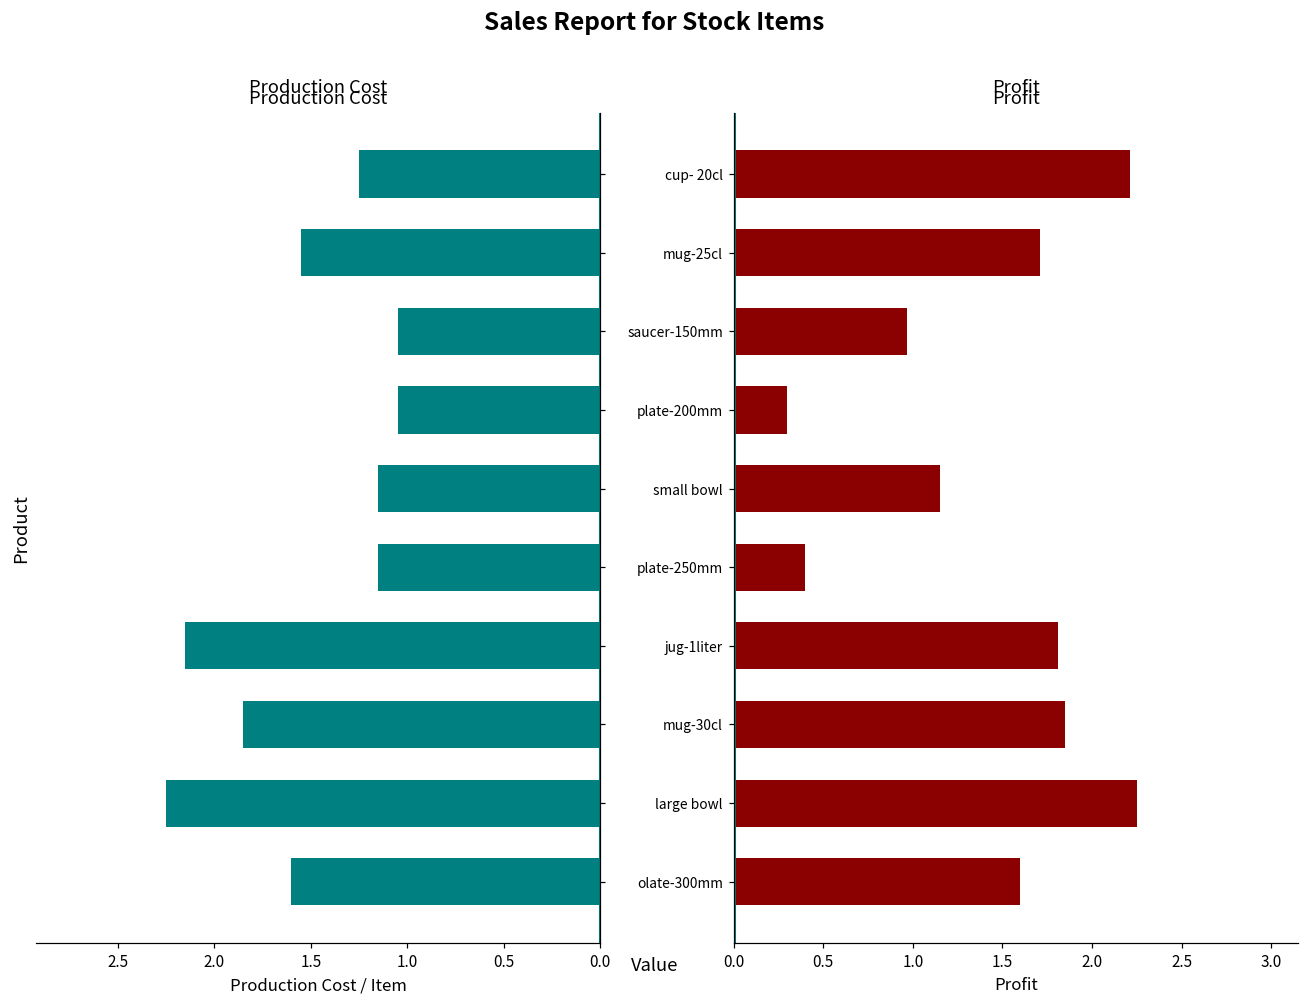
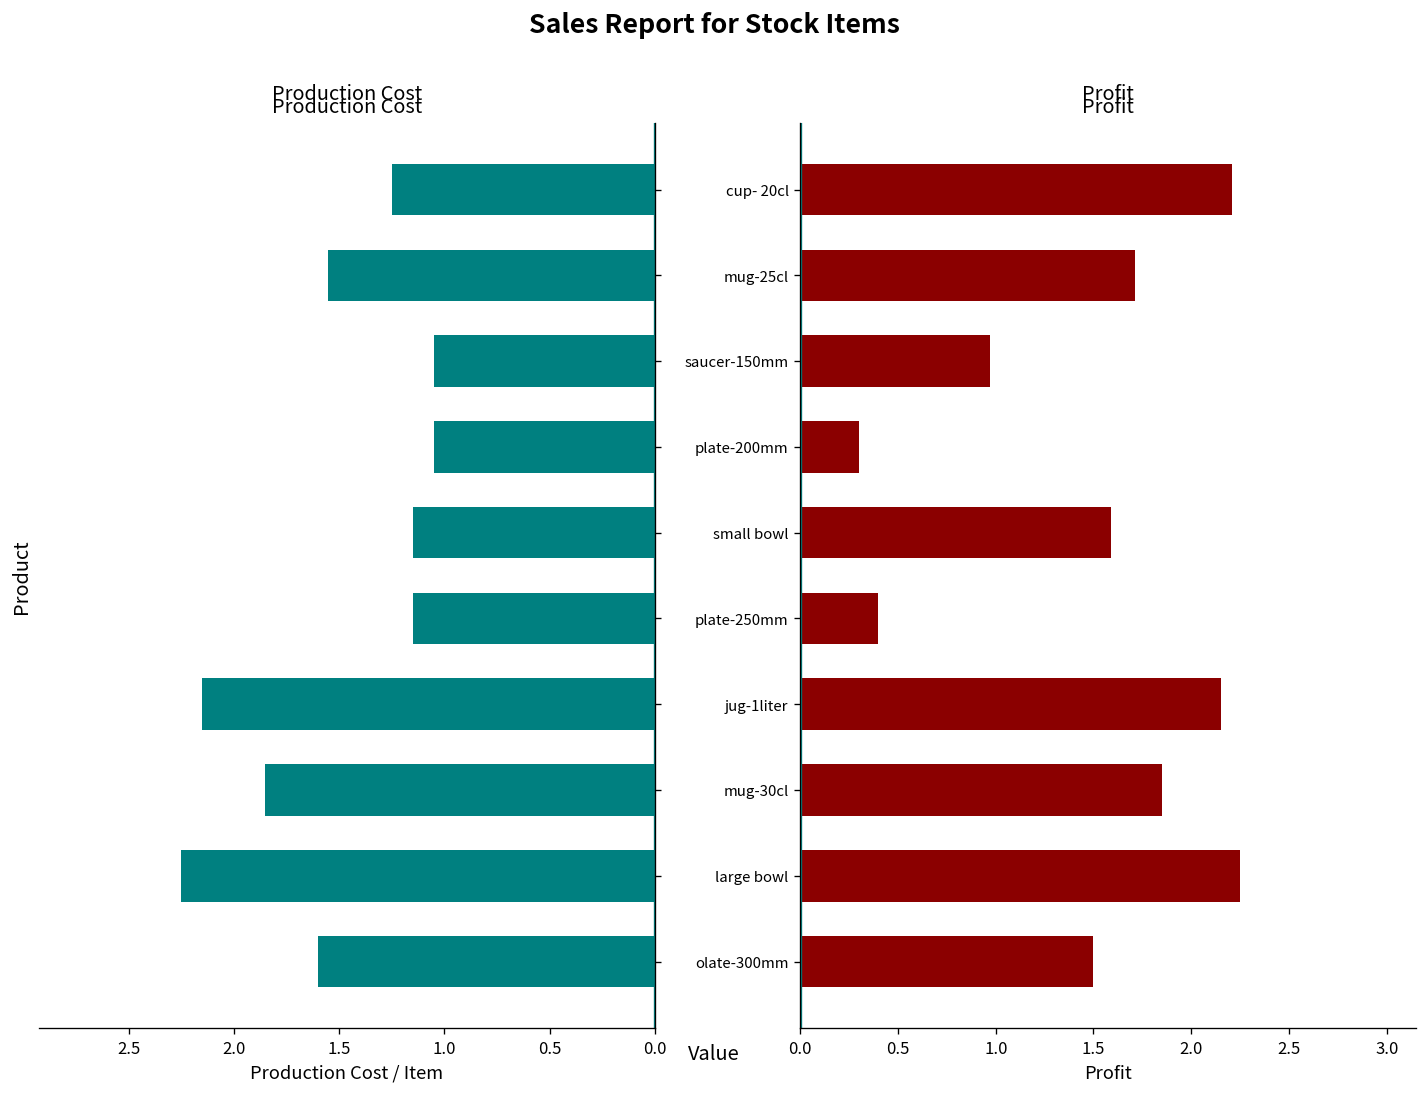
  {
    "Profit": {
      "cup- 20cl": 2.21,
      "mug-25cl": 1.71,
      "saucer-150mm": 0.97,
      "plate-200mm": 0.30,
-     "small bowl": 1.15,
+     "small bowl": 1.59,
      "plate-250mm": 0.40,
-     "jug-1liter": 1.81,
+     "jug-1liter": 2.15,
      "mug-30cl": 1.85,
      "large bowl": 2.25,
-     "olate-300mm": 1.6
+     "olate-300mm": 1.5
    }
  }
